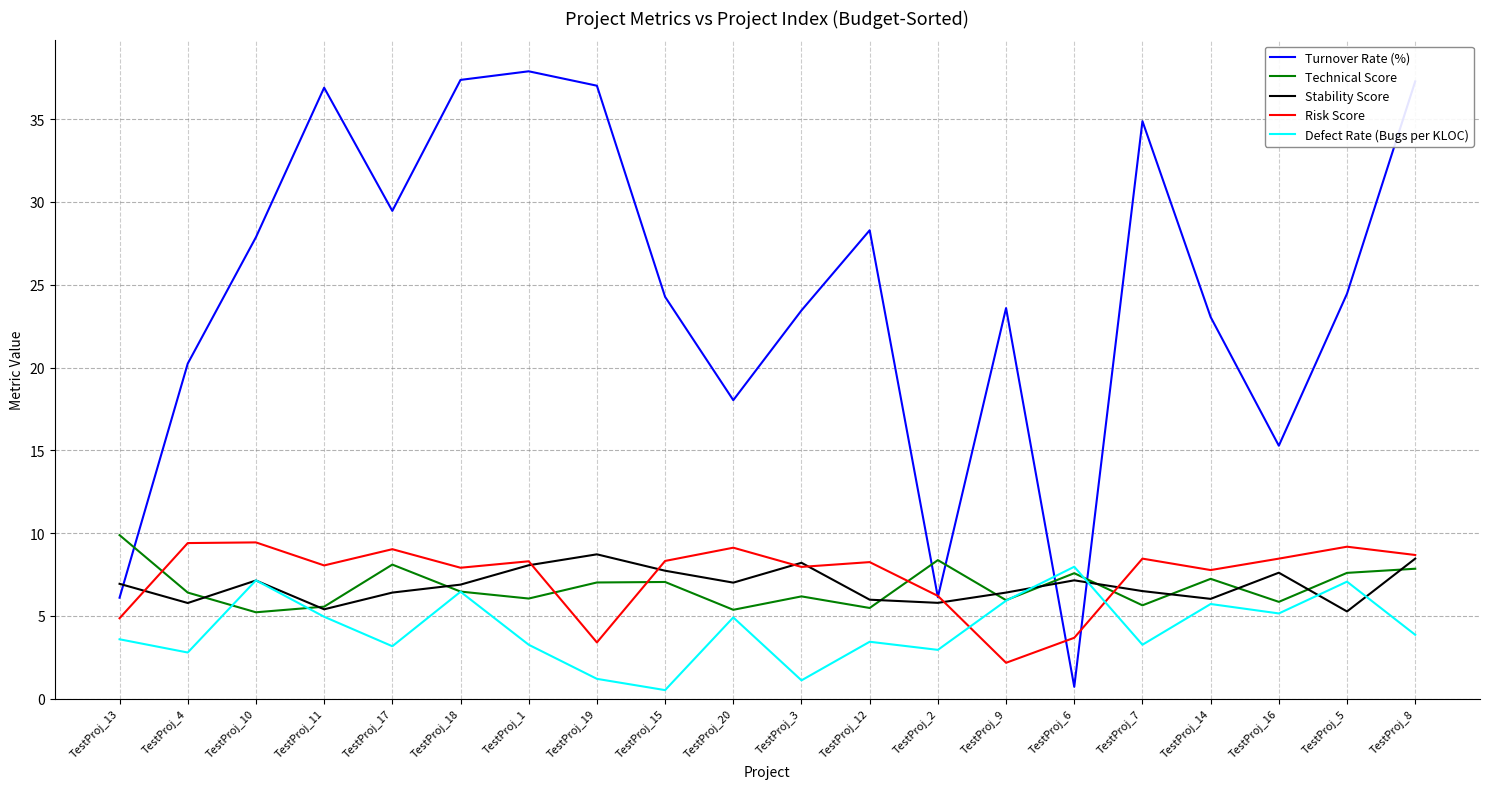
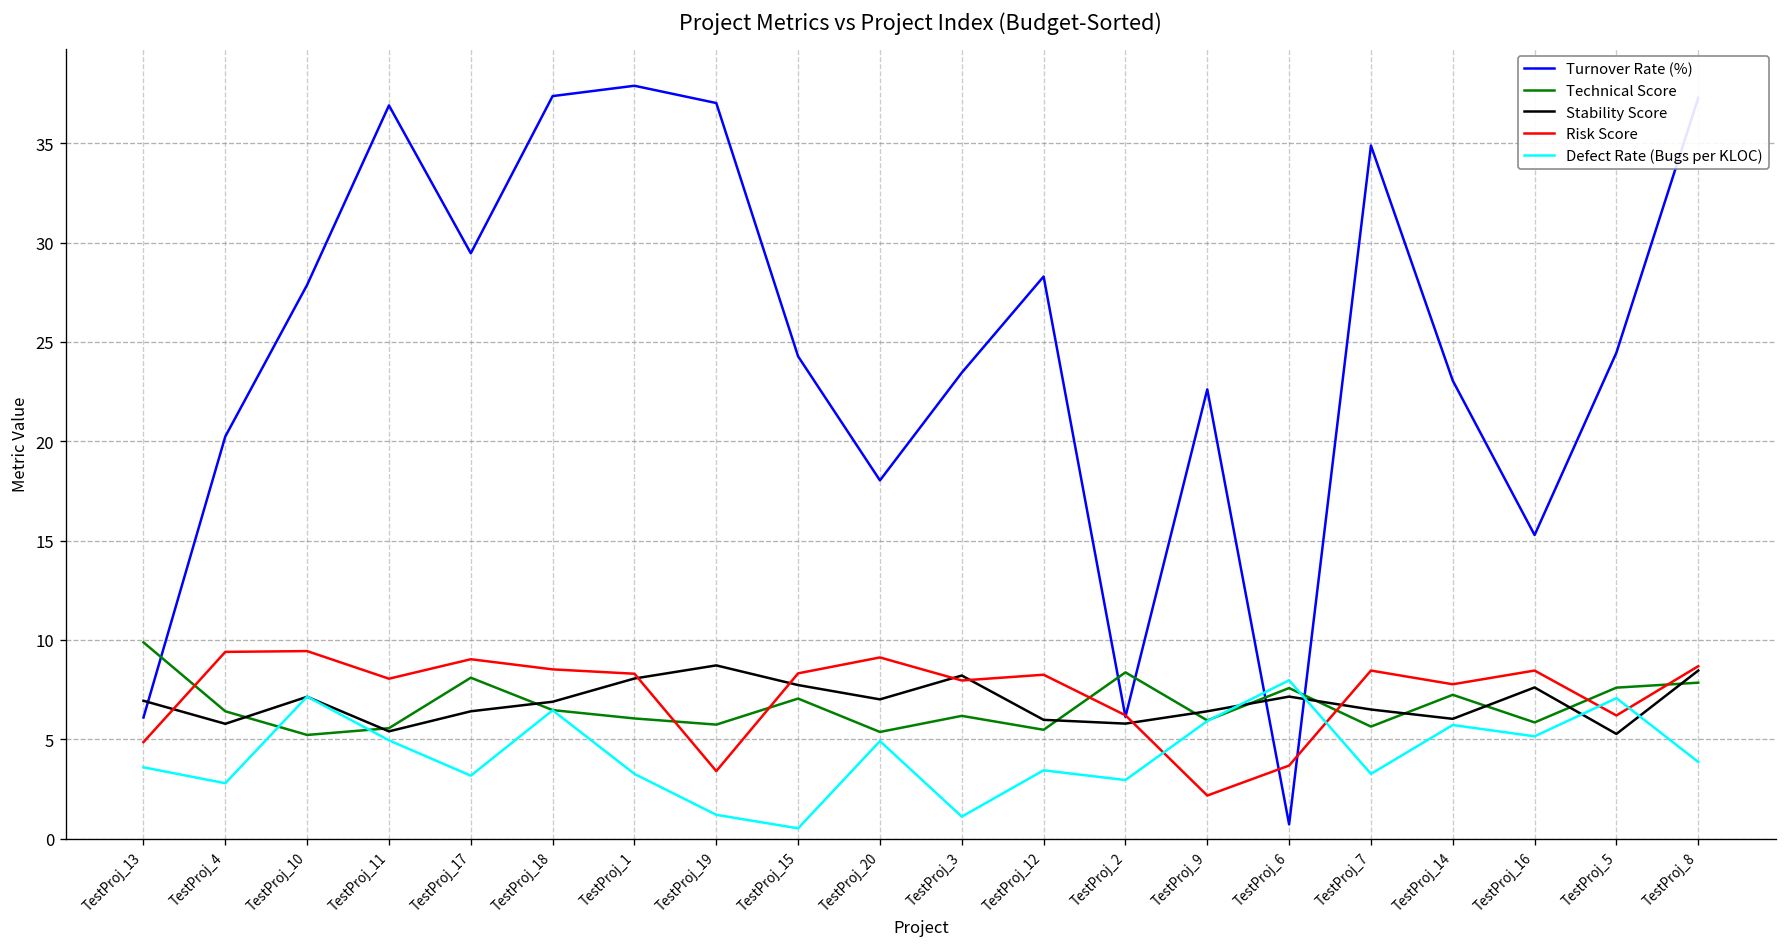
  {
    "Turnover Rate (%)": {
      "TestProj_13": 6.1,
      "TestProj_4": 20.2,
      "TestProj_10": 27.9,
      "TestProj_11": 36.9,
      "TestProj_17": 29.5,
      "TestProj_18": 37.4,
      "TestProj_1": 37.9,
      "TestProj_19": 37.0,
      "TestProj_15": 24.3,
      "TestProj_20": 18.0,
      "TestProj_3": 23.5,
      "TestProj_12": 28.3,
-     "TestProj_9": 23.6,
+     "TestProj_9": 22.6,
      "TestProj_6": 0.7,
      "TestProj_7": 34.9,
      "TestProj_14": 23.1,
      "TestProj_16": 15.3,
      "TestProj_5": 24.5
    },
    "Technical Score": {
      "TestProj_13": 9.9,
      "TestProj_4": 6.4,
      "TestProj_10": 5.2,
      "TestProj_11": 5.6,
      "TestProj_17": 8.1,
      "TestProj_1": 6.1,
-     "TestProj_19": 7.0,
+     "TestProj_19": 5.7,
      "TestProj_15": 7.1,
      "TestProj_20": 5.4,
      "TestProj_3": 6.2,
      "TestProj_12": 5.5,
      "TestProj_2": 8.4,
      "TestProj_6": 7.6,
      "TestProj_7": 5.6,
      "TestProj_14": 7.2,
      "TestProj_16": 5.9,
      "TestProj_5": 7.6,
      "TestProj_8": 7.9
    },
    "Stability Score": {
      "TestProj_13": 6.9,
      "TestProj_4": 5.8,
      "TestProj_11": 5.4,
      "TestProj_17": 6.4,
      "TestProj_18": 6.9,
      "TestProj_1": 8.1,
      "TestProj_19": 8.7,
      "TestProj_15": 7.7,
      "TestProj_20": 7.0,
      "TestProj_3": 8.2,
      "TestProj_12": 6.0,
      "TestProj_2": 5.8,
      "TestProj_9": 6.4,
      "TestProj_6": 7.2,
      "TestProj_7": 6.5,
      "TestProj_14": 6.0,
      "TestProj_16": 7.6,
      "TestProj_5": 5.3,
      "TestProj_8": 8.5
    },
    "Risk Score": {
      "TestProj_13": 4.9,
      "TestProj_4": 9.4,
      "TestProj_10": 9.4,
      "TestProj_11": 8.1,
      "TestProj_17": 9.0,
-     "TestProj_18": 7.9,
+     "TestProj_18": 8.5,
      "TestProj_1": 8.3,
      "TestProj_19": 3.4,
      "TestProj_15": 8.3,
      "TestProj_20": 9.1,
      "TestProj_3": 8.0,
      "TestProj_12": 8.3,
      "TestProj_9": 2.2,
      "TestProj_6": 3.7,
      "TestProj_7": 8.5,
      "TestProj_14": 7.8,
      "TestProj_16": 8.5,
-     "TestProj_5": 9.2,
+     "TestProj_5": 6.2,
      "TestProj_8": 8.7
    },
    "Defect Rate (Bugs per KLOC)": {
      "TestProj_13": 3.6,
      "TestProj_4": 2.8,
      "TestProj_11": 5.0,
      "TestProj_17": 3.2,
      "TestProj_1": 3.3,
      "TestProj_19": 1.2,
      "TestProj_15": 0.5,
      "TestProj_20": 4.9,
      "TestProj_3": 1.1,
      "TestProj_12": 3.4,
      "TestProj_2": 3.0,
      "TestProj_6": 8.0,
      "TestProj_7": 3.3,
      "TestProj_14": 5.7,
      "TestProj_16": 5.2,
      "TestProj_5": 7.1,
      "TestProj_8": 3.9
    }
  }
